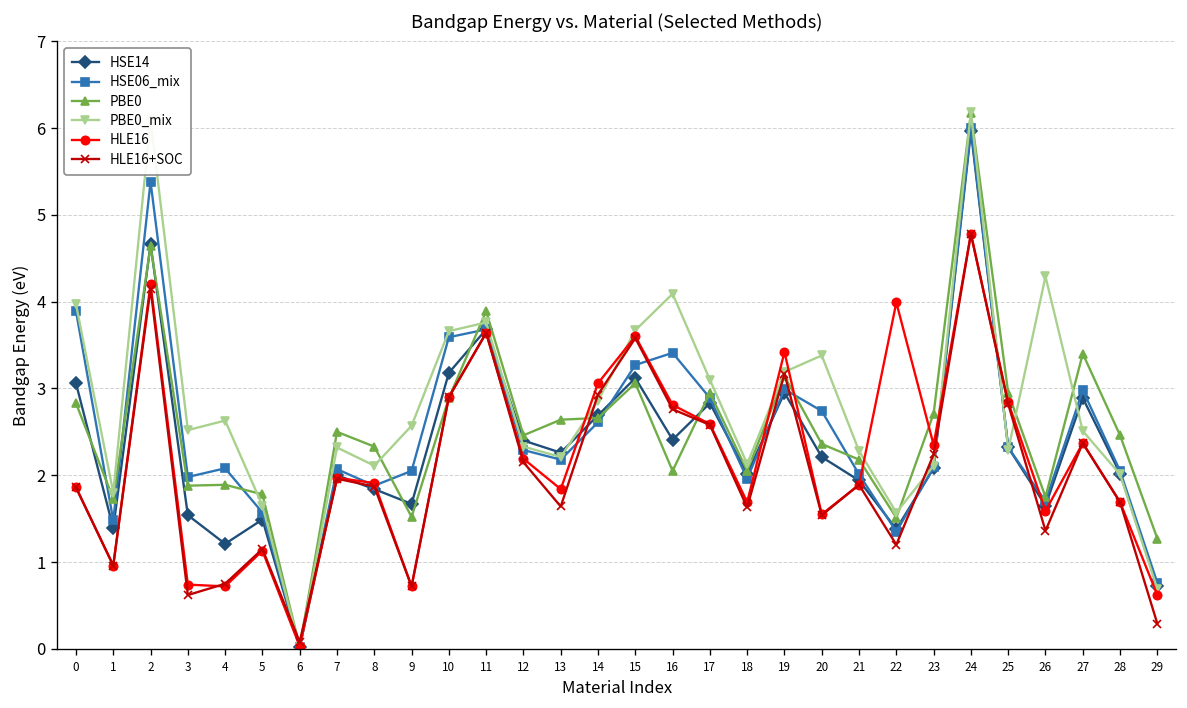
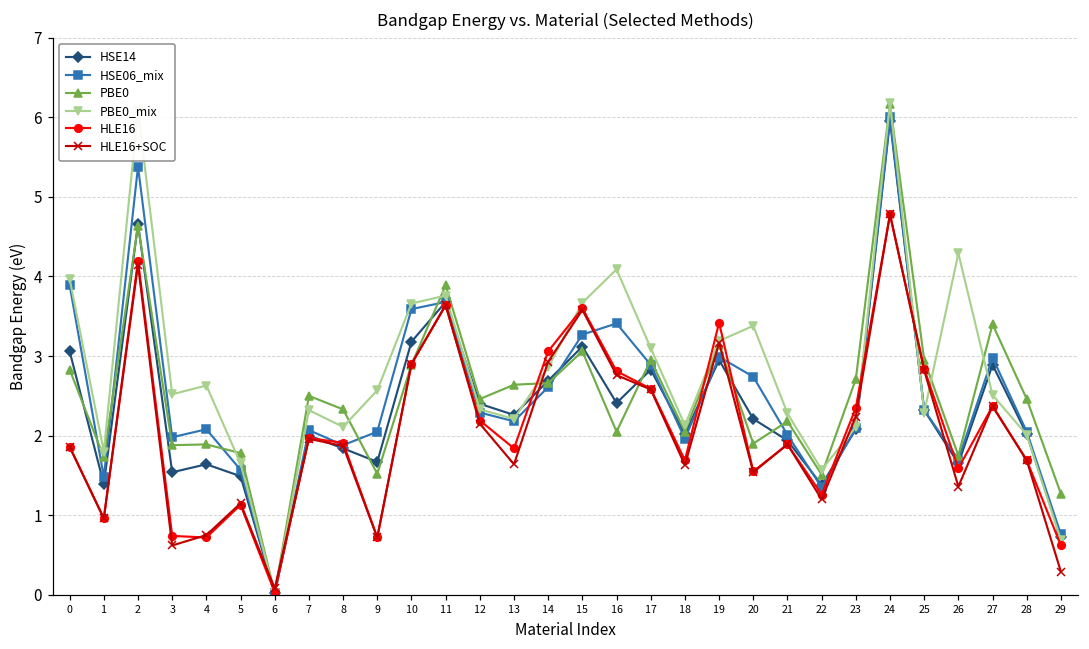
  {
    "HSE14": {
      "0": 3.1,
      "1": 1.4,
      "3": 1.5,
-     "4": 1.2,
+     "4": 1.6,
      "5": 1.5,
      "9": 1.7,
      "10": 3.2,
      "12": 2.4,
      "13": 2.3,
      "15": 3.1,
      "16": 2.4,
      "17": 2.8,
      "19": 3.0,
      "20": 2.2,
      "21": 1.9,
      "24": 6.0,
      "26": 1.7,
      "27": 2.9
    },
    "HSE06_mix": {
      "0": 3.9,
      "1": 1.5,
      "2": 5.4,
      "3": 2.0,
      "4": 2.1,
      "5": 1.6,
      "7": 2.1,
      "9": 2.1,
      "10": 3.6,
      "12": 2.3,
      "14": 2.6,
      "15": 3.3,
      "16": 3.4,
      "17": 2.9,
      "18": 2.0,
      "19": 3.0,
      "20": 2.7,
      "21": 2.0,
      "24": 6.0,
      "26": 1.7,
      "27": 3.0,
      "29": 0.8
    },
    "PBE0": {
      "0": 2.8,
      "1": 1.7,
      "3": 1.9,
      "4": 1.9,
      "5": 1.8,
      "7": 2.5,
      "8": 2.3,
      "9": 1.5,
      "11": 3.9,
      "12": 2.5,
      "13": 2.6,
      "15": 3.1,
      "16": 2.1,
      "17": 3.0,
-     "20": 2.4,
+     "20": 1.9,
      "21": 2.2,
      "22": 1.5,
      "23": 2.7,
      "25": 3.0,
      "26": 1.8,
      "27": 3.4,
      "28": 2.5,
      "29": 1.3
    },
    "PBE0_mix": {
      "0": 4.0,
      "1": 1.8,
      "3": 2.5,
      "4": 2.6,
      "5": 1.7,
      "7": 2.3,
      "8": 2.1,
      "9": 2.6,
      "10": 3.7,
      "11": 3.8,
      "12": 2.3,
      "14": 2.9,
      "15": 3.7,
      "16": 4.1,
      "17": 3.1,
      "18": 2.1,
      "20": 3.4,
      "21": 2.3,
      "22": 1.6,
      "26": 4.3,
      "27": 2.5
    },
    "HLE16": {
      "2": 4.2,
      "3": 0.7,
      "12": 2.2,
      "13": 1.8,
      "14": 3.1,
      "16": 2.8,
      "18": 1.7,
      "19": 3.4,
-     "22": 4.0,
+     "22": 1.3,
      "23": 2.4,
      "26": 1.6,
      "29": 0.6
    },
    "HLE16+SOC": {
      "2": 4.2,
      "3": 0.6,
      "6": 0.1,
      "12": 2.2,
      "13": 1.6,
      "14": 2.9,
      "16": 2.8,
      "18": 1.6,
      "22": 1.2,
      "23": 2.2,
      "26": 1.4,
      "29": 0.3
    }
  }
